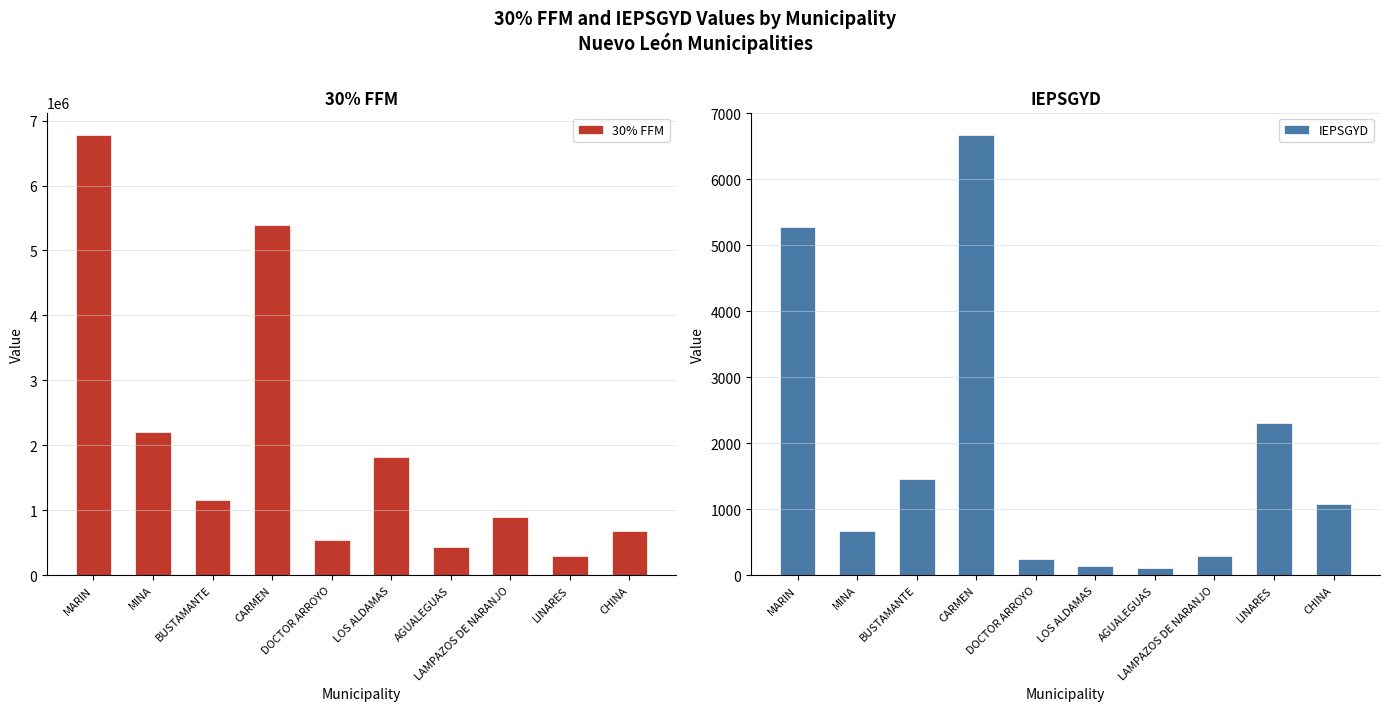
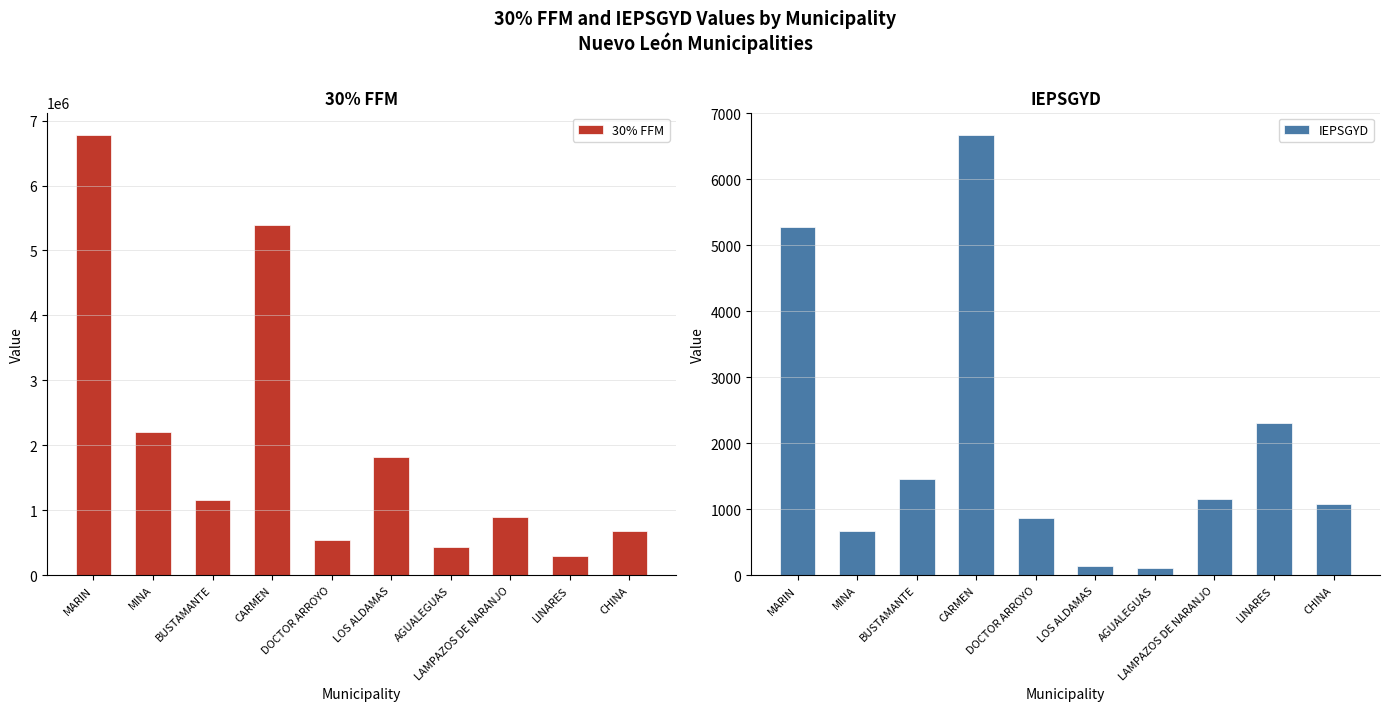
  {
    "30% FFM": {
      "MARIN": 6800000,
      "MINA": 2200000,
      "BUSTAMANTE": 1200000,
      "CARMEN": 5400000,
      "DOCTOR ARROYO": 500000,
      "LOS ALDAMAS": 1800000,
      "AGUALEGUAS": 400000,
      "LAMPAZOS DE NARANJO": 900000,
      "LINARES": 300000,
      "CHINA": 700000
    },
    "IEPSGYD": {
      "MARIN": 5300,
      "MINA": 700,
      "BUSTAMANTE": 1500,
      "CARMEN": 6700,
-     "DOCTOR ARROYO": 200,
+     "DOCTOR ARROYO": 900,
      "LOS ALDAMAS": 100,
      "AGUALEGUAS": 100,
-     "LAMPAZOS DE NARANJO": 300,
+     "LAMPAZOS DE NARANJO": 1200,
      "LINARES": 2300,
      "CHINA": 1100
    }
  }
